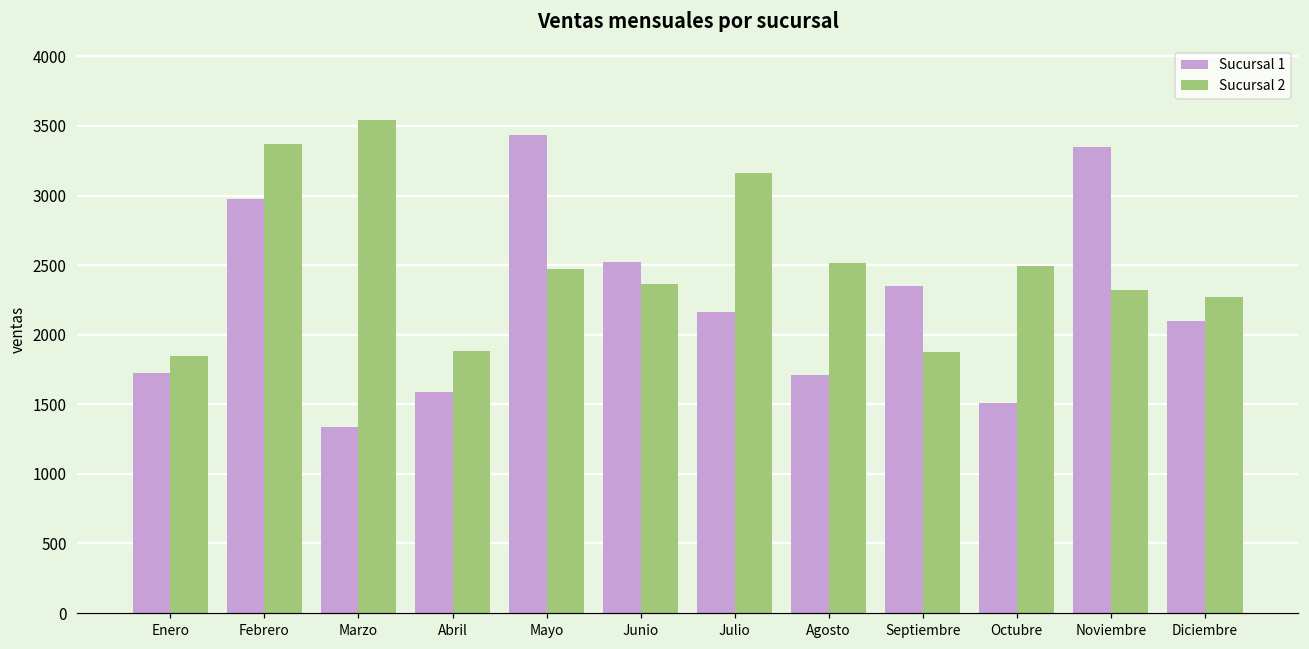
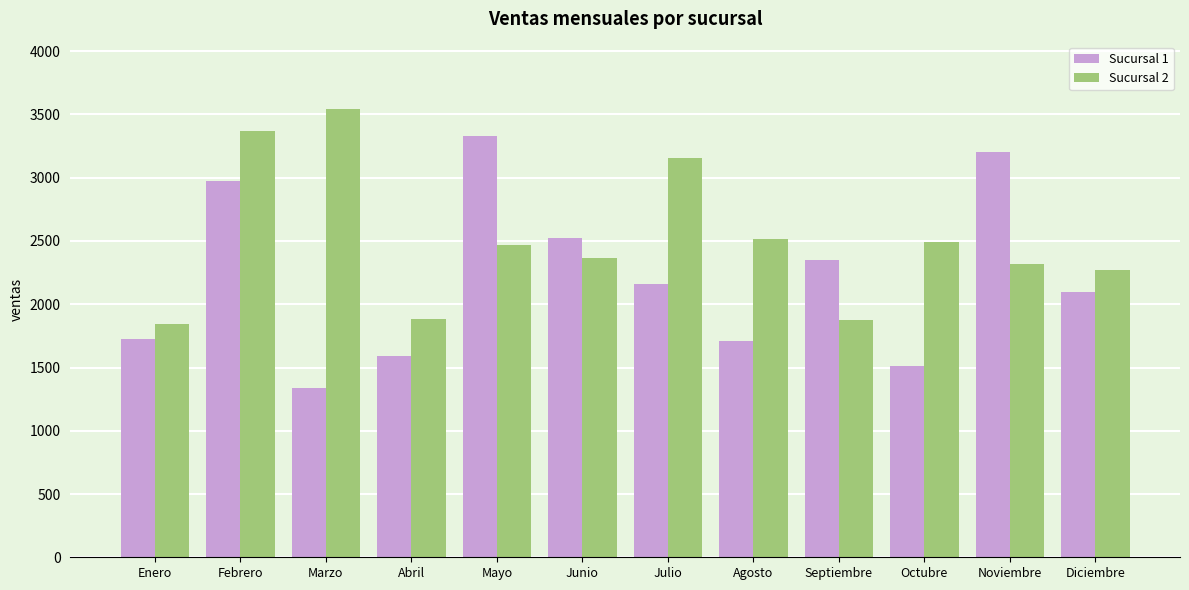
  {
    "Sucursal 1": {
      "Enero": 1720,
      "Febrero": 2980,
      "Marzo": 1340,
      "Abril": 1590,
-     "Mayo": 3430,
+     "Mayo": 3330,
      "Junio": 2530,
      "Julio": 2160,
      "Agosto": 1710,
      "Septiembre": 2350,
      "Octubre": 1510,
-     "Noviembre": 3350,
+     "Noviembre": 3200,
      "Diciembre": 2100
    },
    "Sucursal 2": {
      "Enero": 1850,
      "Febrero": 3370,
      "Marzo": 3540,
      "Abril": 1890,
      "Mayo": 2470,
      "Junio": 2360,
      "Julio": 3160,
      "Agosto": 2520,
      "Septiembre": 1880,
      "Octubre": 2490,
      "Noviembre": 2320,
      "Diciembre": 2270
    }
  }
